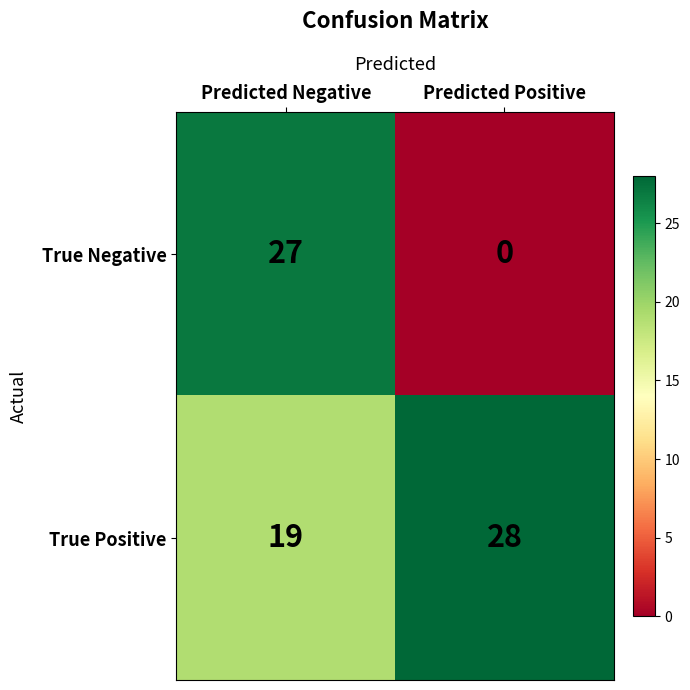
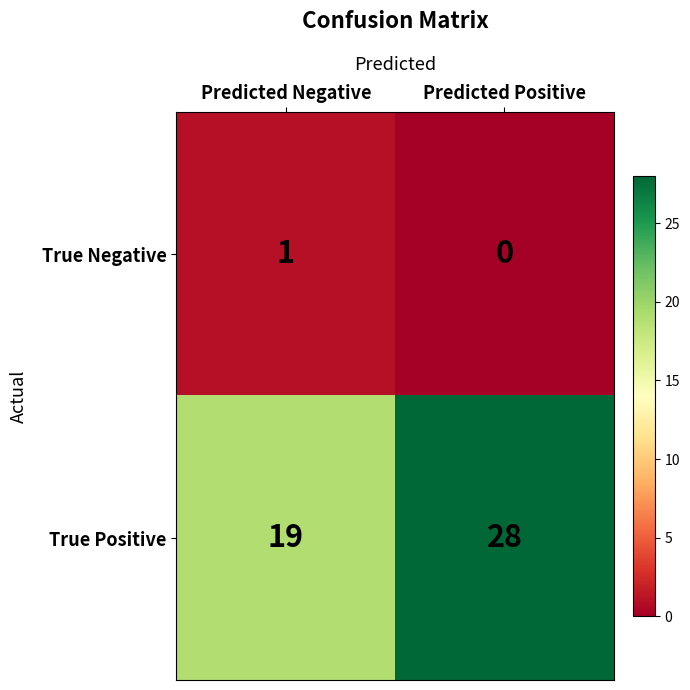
  {
    "True Negative": {
-     "Predicted Negative": 27,
+     "Predicted Negative": 1,
      "Predicted Positive": 0
    },
    "True Positive": {
      "Predicted Negative": 19,
      "Predicted Positive": 28
    }
  }
